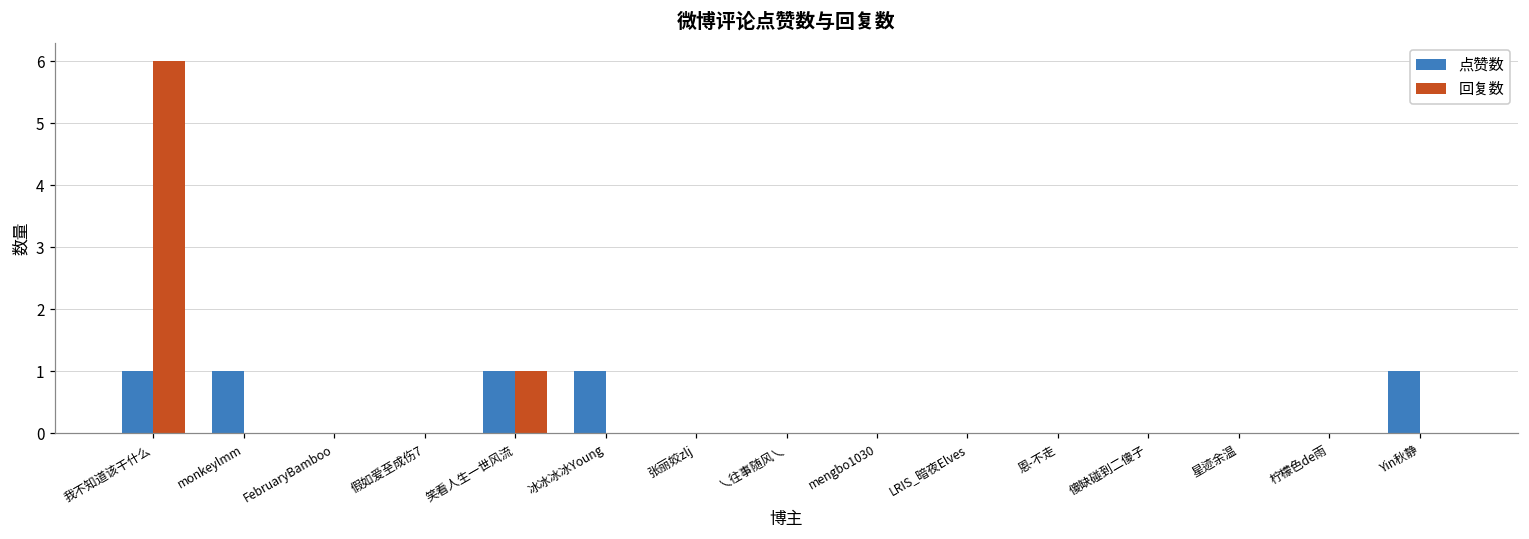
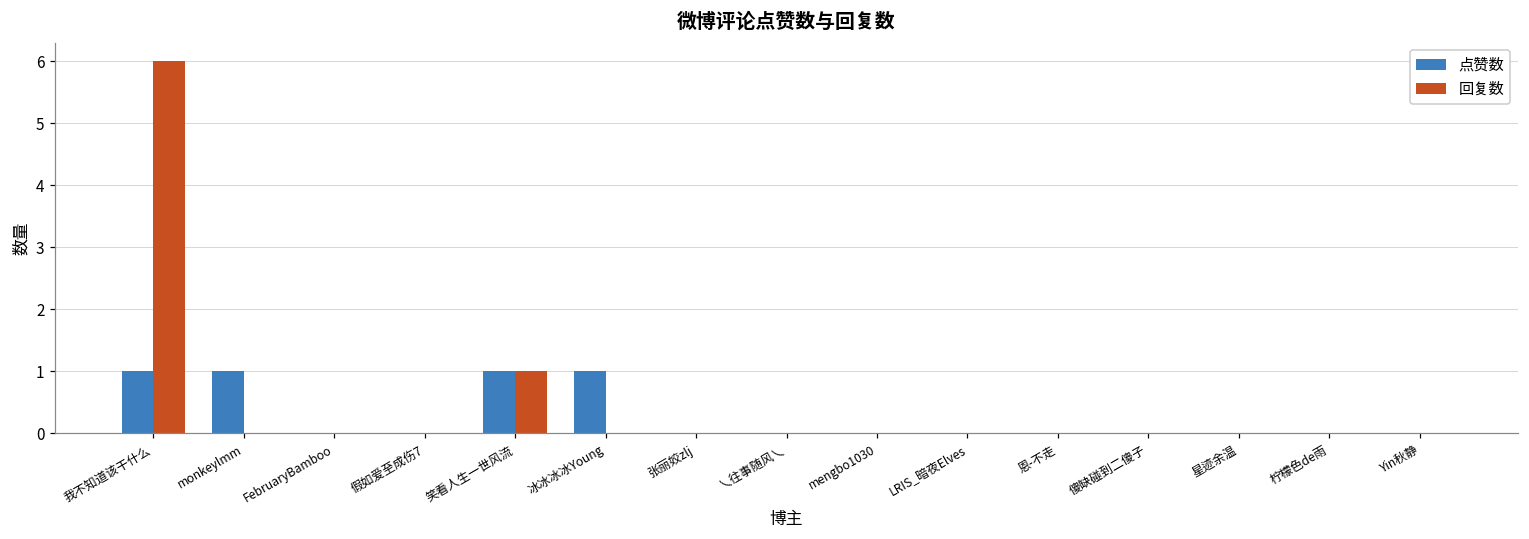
  {
    "点赞数": {
      "我不知道该干什么": 1,
      "monkeylmm": 1,
      "FebruaryBamboo": 0,
      "假如爱至成伤7": 0,
      "笑看人生一世风流": 1,
      "冰冰冰冰Young": 1,
      "张丽姣zlj": 0,
      "乀往事随风乀": 0,
      "mengbo1030": 0,
      "LRIS_暗夜Elves": 0,
      "恩-不走": 0,
      "傻缺碰到二傻子": 0,
      "星迹余温": 0,
      "柠檬色de雨": 0,
-     "Yin秋静": 1
+     "Yin秋静": 0
    },
    "回复数": {
      "我不知道该干什么": 6,
      "monkeylmm": 0,
      "FebruaryBamboo": 0,
      "假如爱至成伤7": 0,
      "笑看人生一世风流": 1,
      "冰冰冰冰Young": 0,
      "张丽姣zlj": 0,
      "乀往事随风乀": 0,
      "mengbo1030": 0,
      "LRIS_暗夜Elves": 0,
      "恩-不走": 0,
      "傻缺碰到二傻子": 0,
      "星迹余温": 0,
      "柠檬色de雨": 0,
      "Yin秋静": 0
    }
  }
